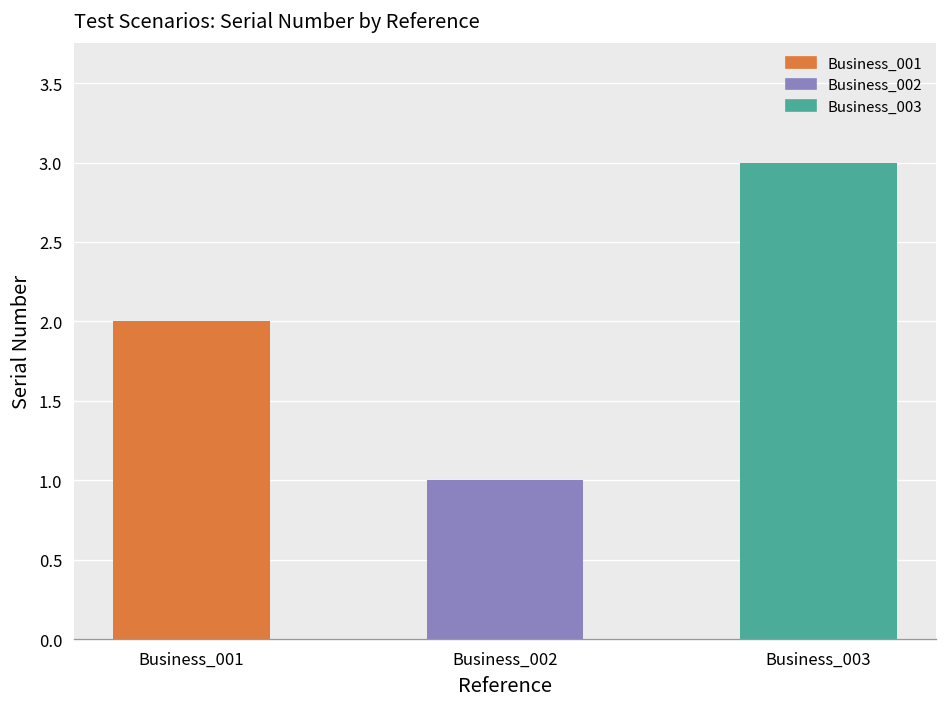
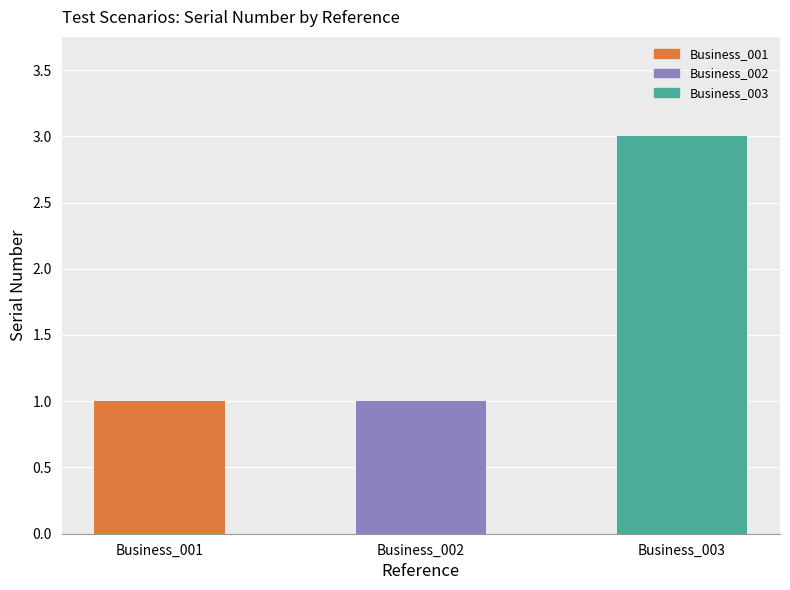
  {
-   "Business_001": 2,
+   "Business_001": 1,
    "Business_002": 1,
    "Business_003": 3
  }
